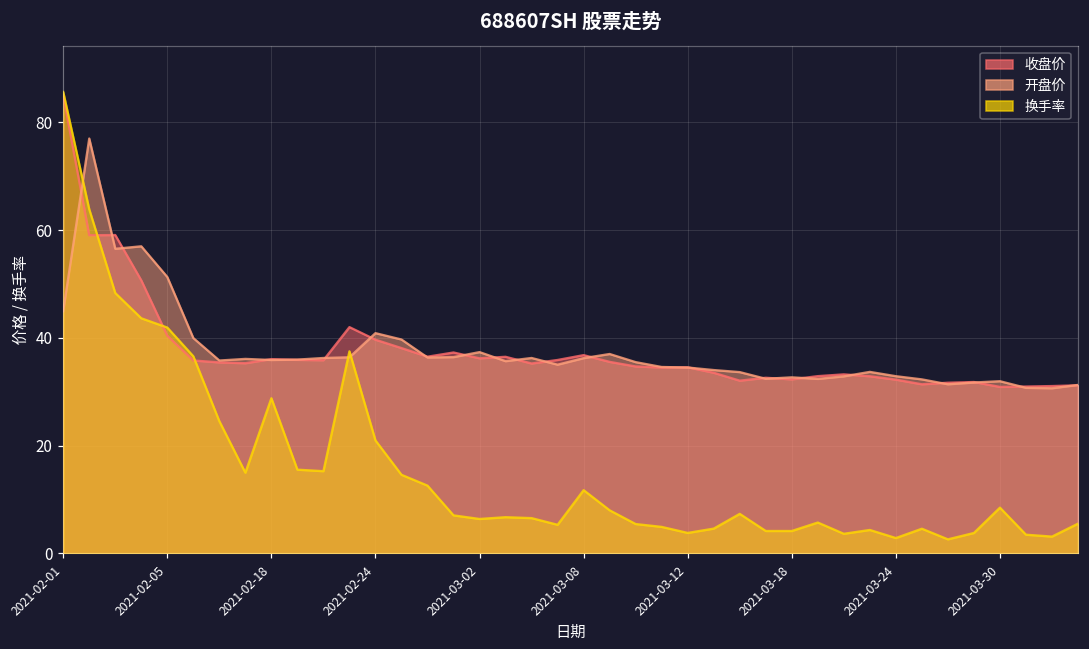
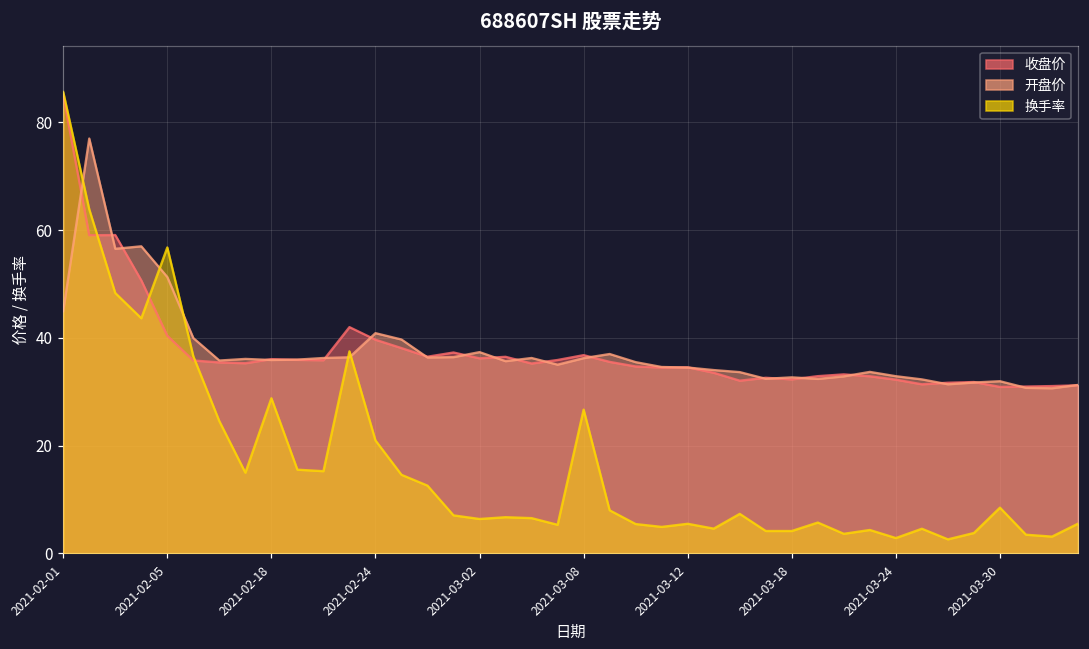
  {
    "换手率": {
      "2021-02-01": 86,
-     "2021-02-05": 42,
+     "2021-02-05": 57,
      "2021-02-18": 29,
      "2021-02-24": 21,
      "2021-03-02": 6,
-     "2021-03-08": 12,
-     "2021-03-12": 4,
+     "2021-03-08": 27,
+     "2021-03-12": 6,
      "2021-03-18": 4,
      "2021-03-24": 3,
      "2021-03-30": 8
    }
  }
